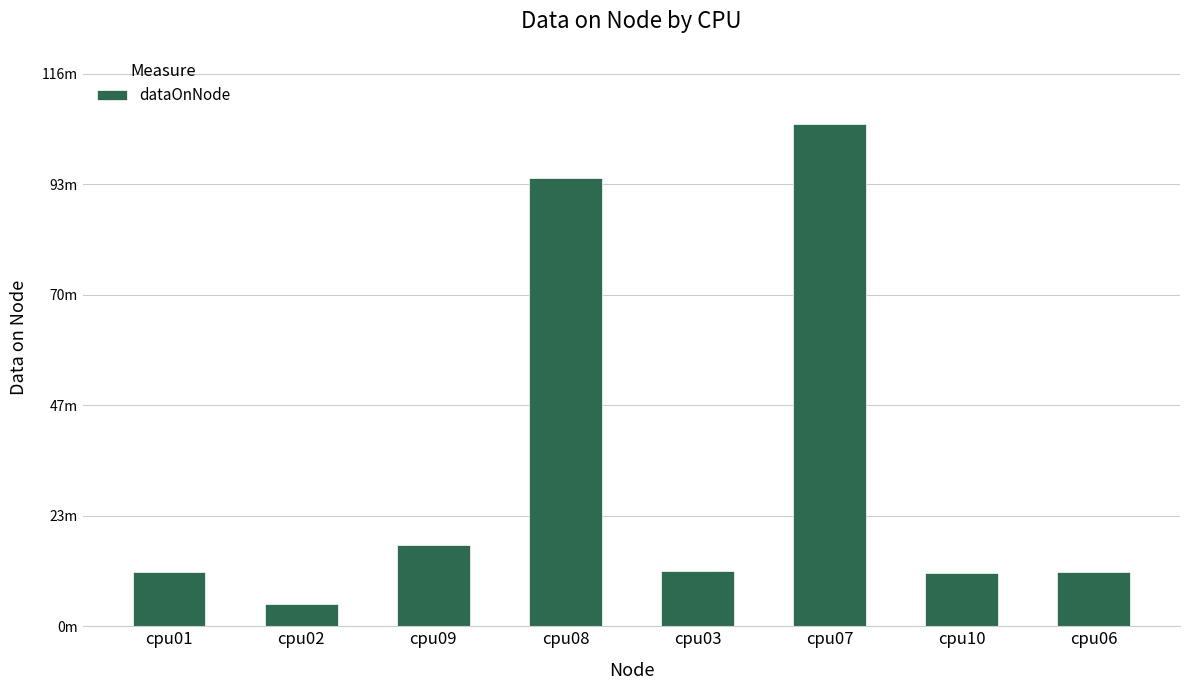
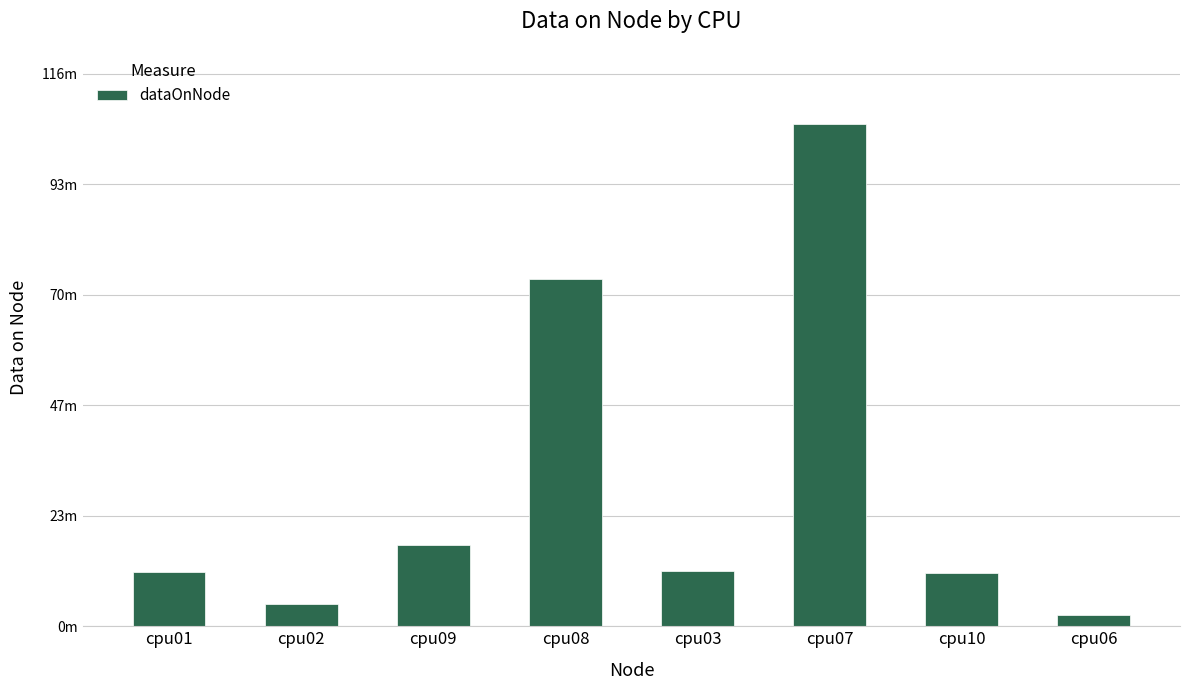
  {
    "cpu01": "11m",
    "cpu02": "5m",
    "cpu09": "17m",
-   "cpu08": "95m",
+   "cpu08": "73m",
    "cpu03": "12m",
    "cpu07": "106m",
    "cpu10": "11m",
-   "cpu06": "11m"
+   "cpu06": "2m"
  }
